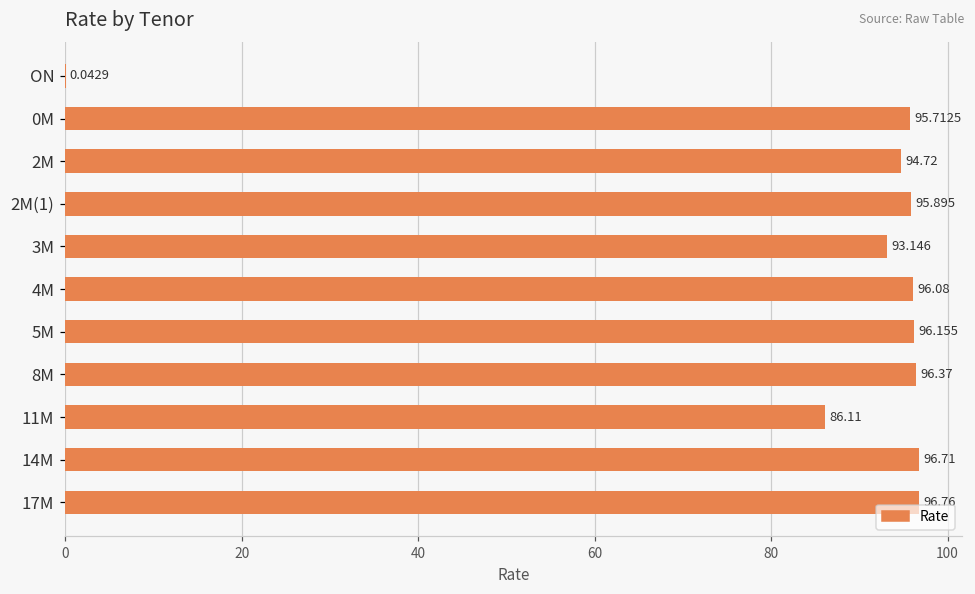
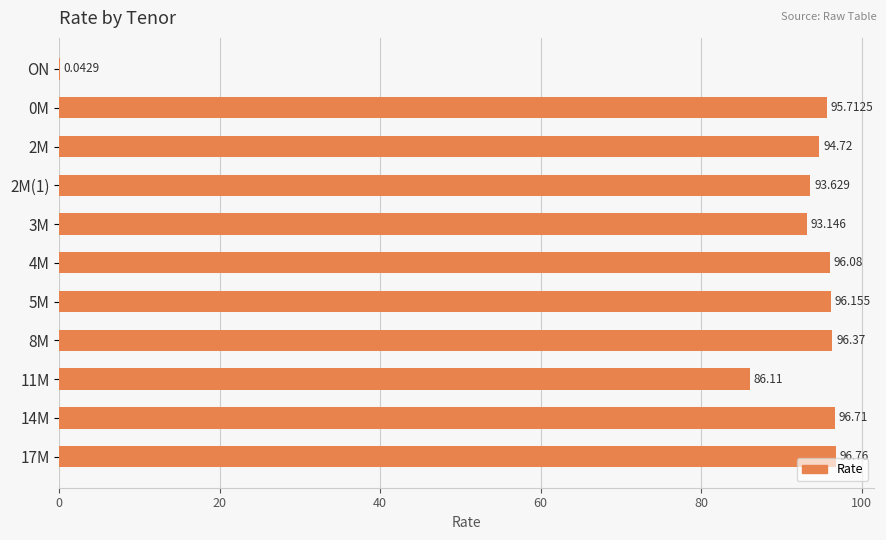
  {
    "ON": 0.0429,
    "0M": 95.7125,
    "2M": 94.72,
-   "2M(1)": 95.895,
+   "2M(1)": 93.629,
    "3M": 93.146,
    "4M": 96.08,
    "5M": 96.155,
    "8M": 96.37,
    "11M": 86.11,
    "14M": 96.71
  }
